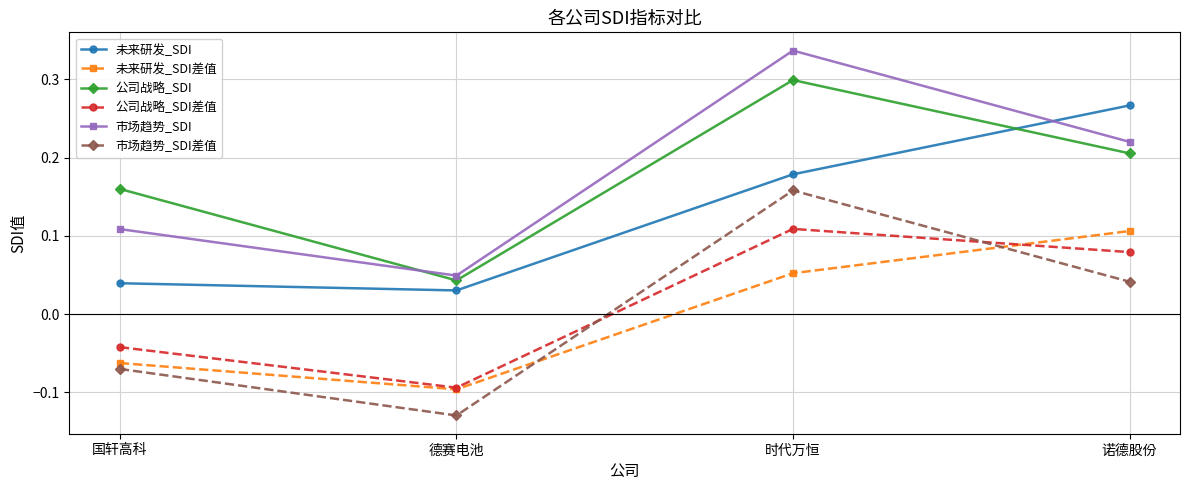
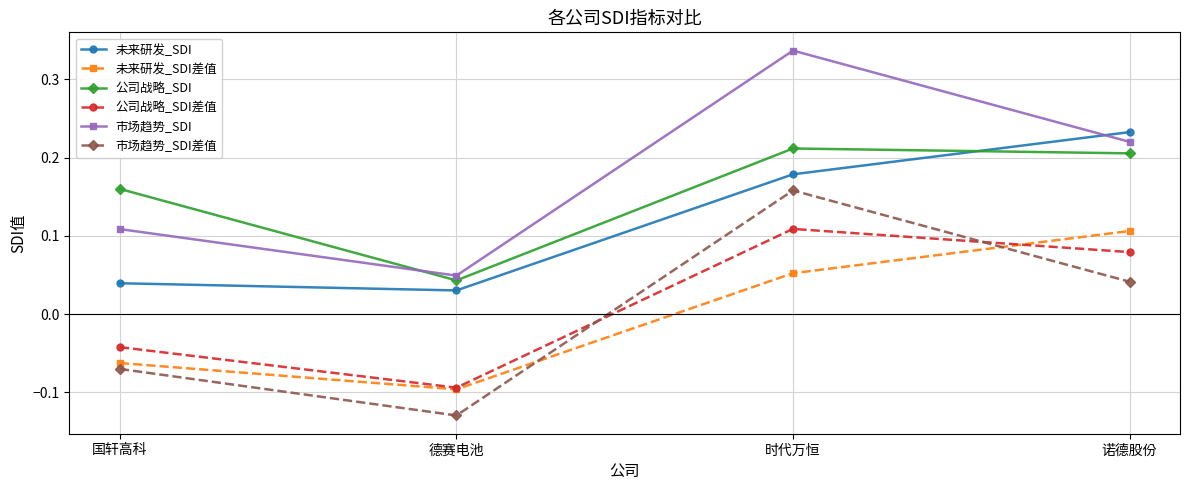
  {
    "未来研发_SDI": {
      "国轩高科": 0.04,
      "德赛电池": 0.03,
      "时代万恒": 0.18,
-     "诺德股份": 0.27
+     "诺德股份": 0.23
    },
    "未来研发_SDI差值": {
      "国轩高科": -0.06,
      "时代万恒": 0.05,
      "诺德股份": 0.11
    },
    "公司战略_SDI": {
      "国轩高科": 0.16,
      "德赛电池": 0.04,
-     "时代万恒": 0.30,
+     "时代万恒": 0.21,
      "诺德股份": 0.21
    },
    "公司战略_SDI差值": {
      "国轩高科": -0.04,
      "时代万恒": 0.11,
      "诺德股份": 0.08
    },
    "市场趋势_SDI": {
      "国轩高科": 0.11,
      "德赛电池": 0.05,
      "时代万恒": 0.34,
      "诺德股份": 0.22
    },
    "市场趋势_SDI差值": {
      "国轩高科": -0.07,
      "德赛电池": -0.13,
      "时代万恒": 0.16,
      "诺德股份": 0.04
    }
  }
